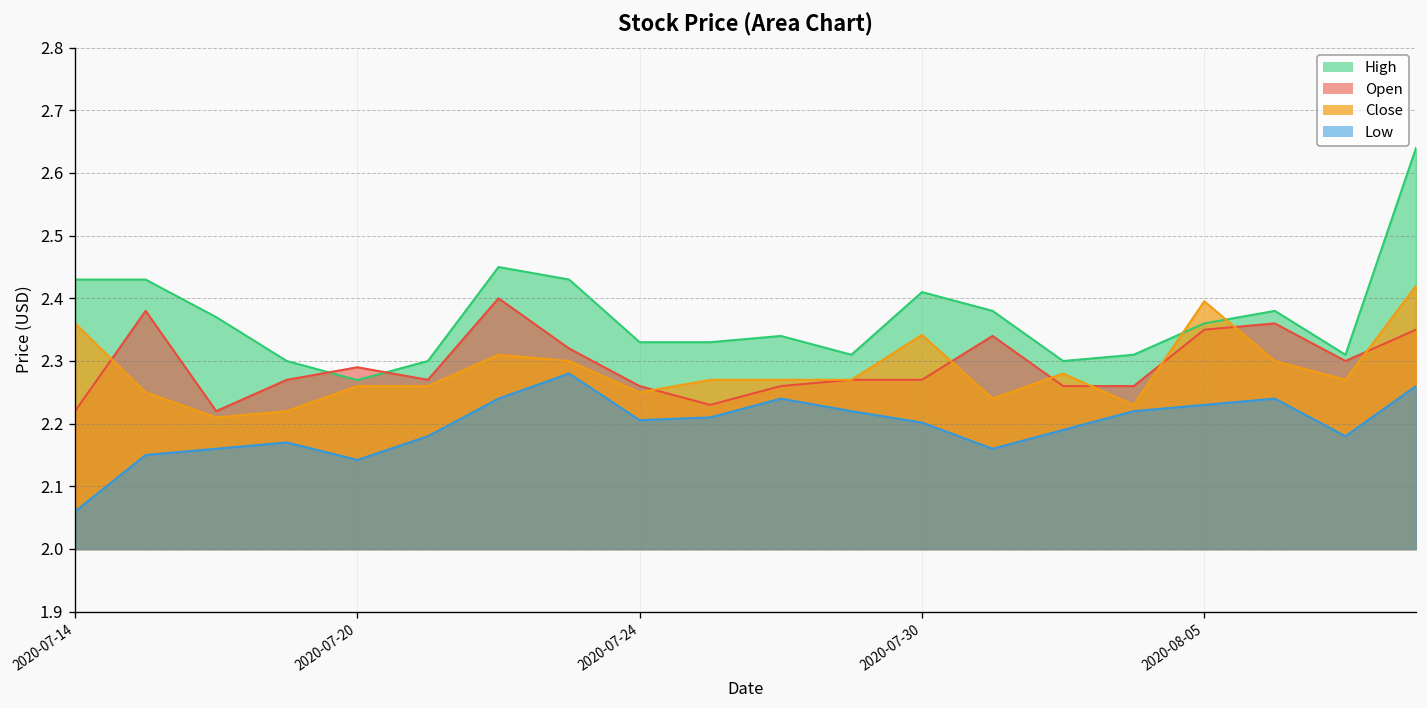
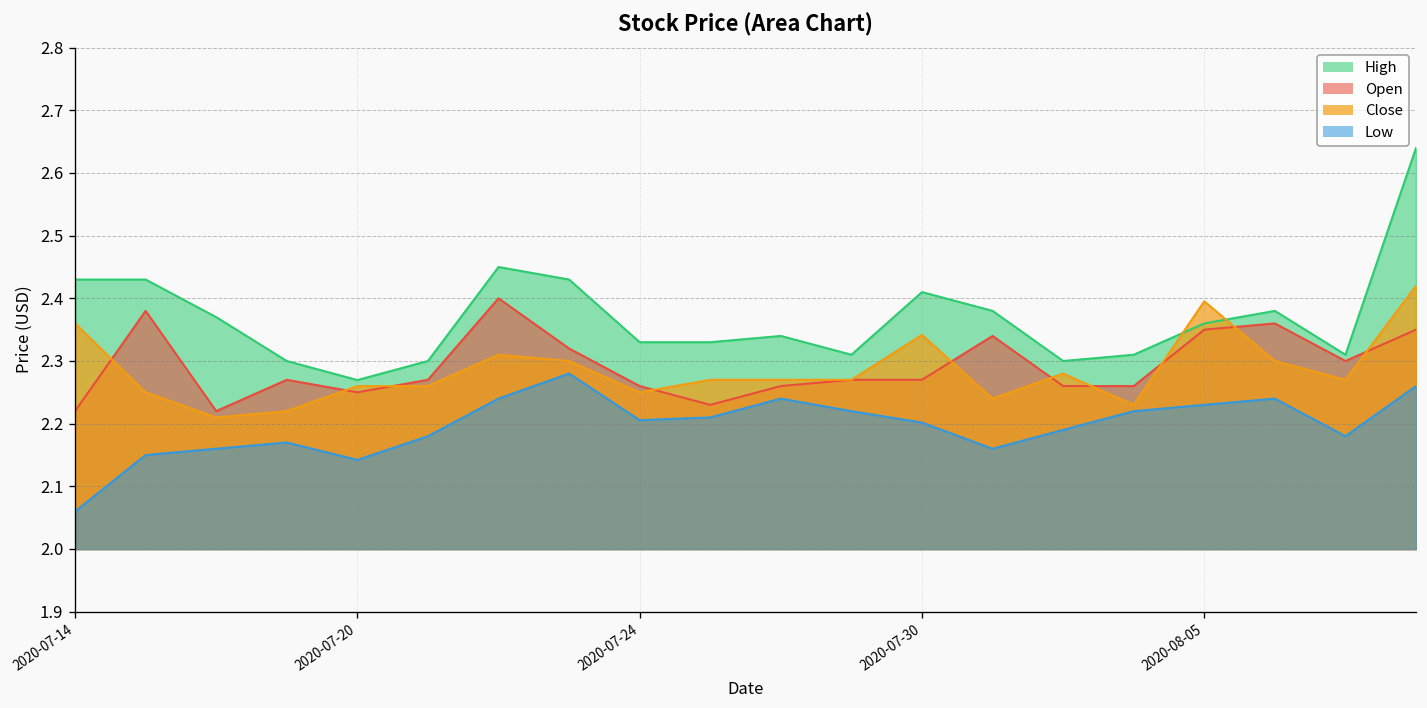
  {
    "High": {
      "2020-07-14": 2.43,
      "2020-07-20": 2.27,
      "2020-07-24": 2.33,
      "2020-07-30": 2.41,
      "2020-08-05": 2.36
    },
    "Open": {
      "2020-07-14": 2.22,
-     "2020-07-20": 2.29,
+     "2020-07-20": 2.25,
      "2020-07-24": 2.26,
      "2020-07-30": 2.27,
      "2020-08-05": 2.35
    },
    "Close": {
      "2020-07-14": 2.36,
      "2020-07-20": 2.26,
      "2020-07-24": 2.25,
      "2020-07-30": 2.34,
      "2020-08-05": 2.40
    },
    "Low": {
      "2020-07-14": 2.06,
      "2020-07-20": 2.14,
      "2020-07-24": 2.21,
      "2020-07-30": 2.20,
      "2020-08-05": 2.23
    }
  }
